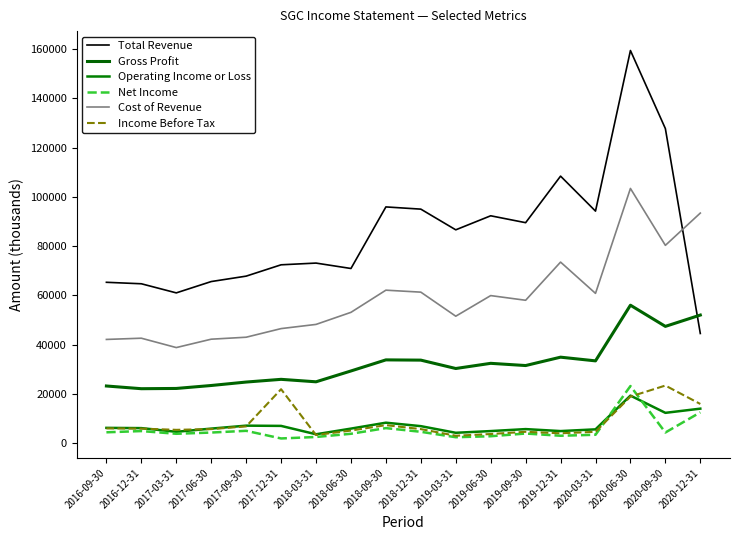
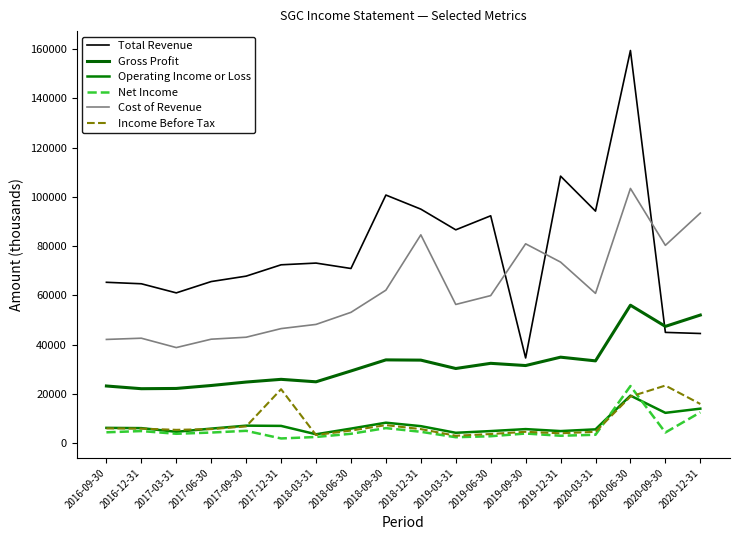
  {
    "Total Revenue": {
      "2016-09-30": 65000,
      "2016-12-31": 65000,
      "2017-03-31": 61000,
      "2017-06-30": 66000,
      "2017-09-30": 68000,
      "2017-12-31": 72000,
      "2018-03-31": 73000,
      "2018-06-30": 71000,
-     "2018-09-30": 96000,
+     "2018-09-30": 101000,
      "2018-12-31": 95000,
      "2019-03-31": 87000,
      "2019-06-30": 92000,
-     "2019-09-30": 90000,
+     "2019-09-30": 35000,
      "2019-12-31": 108000,
      "2020-03-31": 94000,
      "2020-06-30": 159000,
-     "2020-09-30": 128000,
+     "2020-09-30": 45000,
      "2020-12-31": 45000
    },
    "Net Income": {
      "2016-09-30": 4000,
      "2017-06-30": 4000,
      "2017-09-30": 5000,
      "2017-12-31": 2000,
      "2018-06-30": 4000,
      "2018-09-30": 6000,
      "2018-12-31": 5000,
      "2020-03-31": 3000,
      "2020-06-30": 23000,
      "2020-09-30": 4000,
      "2020-12-31": 13000
    },
    "Cost of Revenue": {
      "2016-09-30": 42000,
      "2016-12-31": 43000,
      "2017-03-31": 39000,
      "2017-06-30": 42000,
      "2017-09-30": 43000,
      "2017-12-31": 47000,
      "2018-03-31": 48000,
      "2018-06-30": 53000,
      "2018-09-30": 62000,
-     "2018-12-31": 61000,
-     "2019-03-31": 52000,
+     "2018-12-31": 85000,
+     "2019-03-31": 56000,
      "2019-06-30": 60000,
-     "2019-09-30": 58000,
+     "2019-09-30": 81000,
      "2019-12-31": 74000,
      "2020-03-31": 61000,
      "2020-06-30": 103000,
      "2020-09-30": 80000,
      "2020-12-31": 93000
    },
    "Income Before Tax": {
      "2017-12-31": 22000,
      "2018-12-31": 6000,
      "2020-09-30": 23000,
      "2020-12-31": 16000
    }
  }
